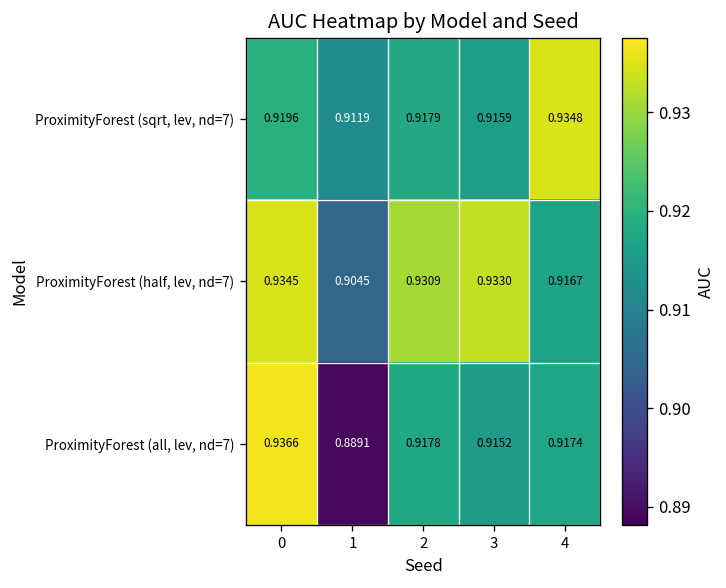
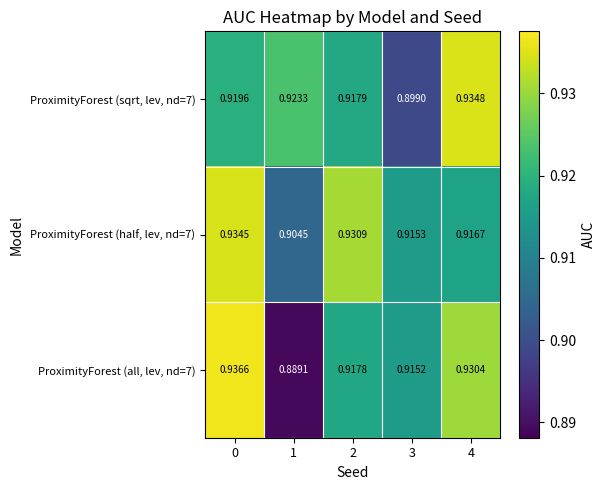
  {
    "ProximityForest (sqrt, lev, nd=7)": {
      "0": 0.9196,
-     "1": 0.9119,
+     "1": 0.9233,
      "2": 0.9179,
-     "3": 0.9159,
+     "3": 0.8990,
      "4": 0.9348
    },
    "ProximityForest (half, lev, nd=7)": {
      "0": 0.9345,
      "1": 0.9045,
      "2": 0.9309,
-     "3": 0.9330,
+     "3": 0.9153,
      "4": 0.9167
    },
    "ProximityForest (all, lev, nd=7)": {
      "0": 0.9366,
      "1": 0.8891,
      "2": 0.9178,
      "3": 0.9152,
-     "4": 0.9174
+     "4": 0.9304
    }
  }
